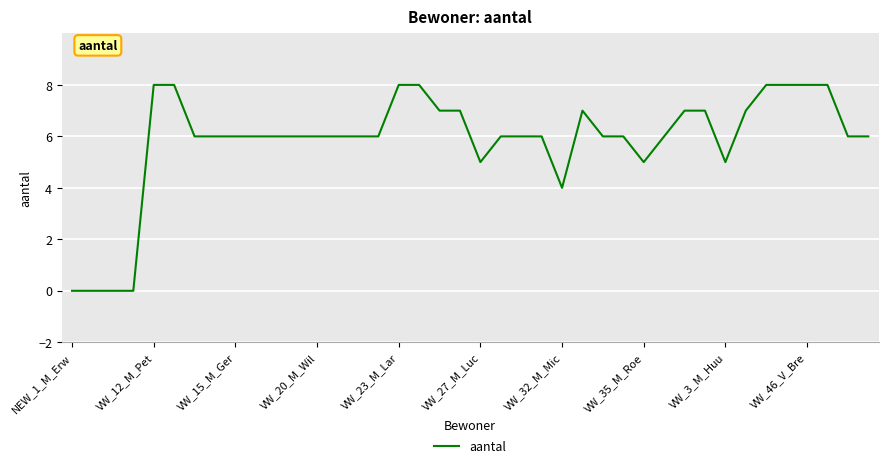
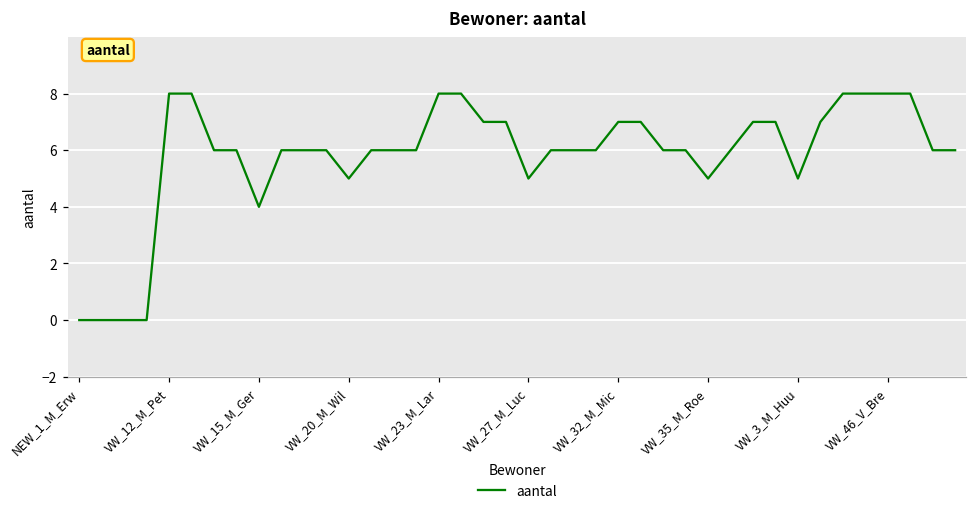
  {
    "NEW_1_M_Erw": 0,
    "VW_12_M_Pet": 8,
-   "VW_15_M_Ger": 6,
-   "VW_20_M_Wil": 6,
+   "VW_15_M_Ger": 4,
+   "VW_20_M_Wil": 5,
    "VW_23_M_Lar": 8,
    "VW_27_M_Luc": 5,
-   "VW_32_M_Mic": 4,
+   "VW_32_M_Mic": 7,
    "VW_35_M_Roe": 5,
    "VW_3_M_Huu": 5,
    "VW_46_V_Bre": 8
  }
